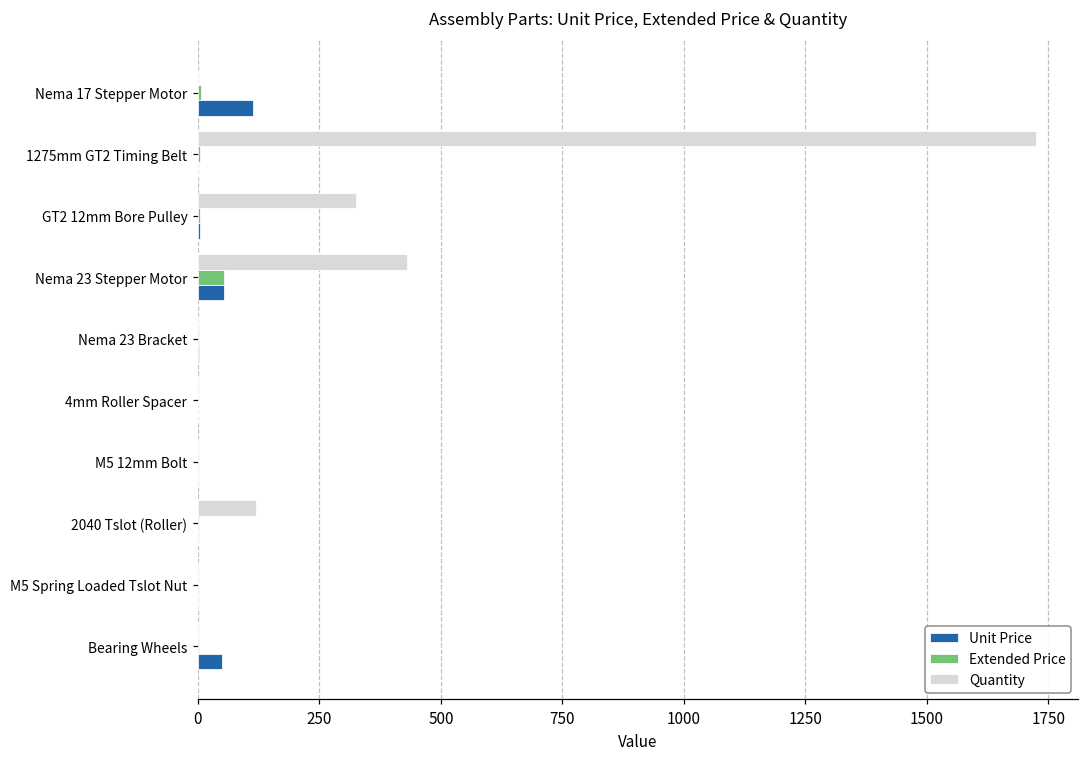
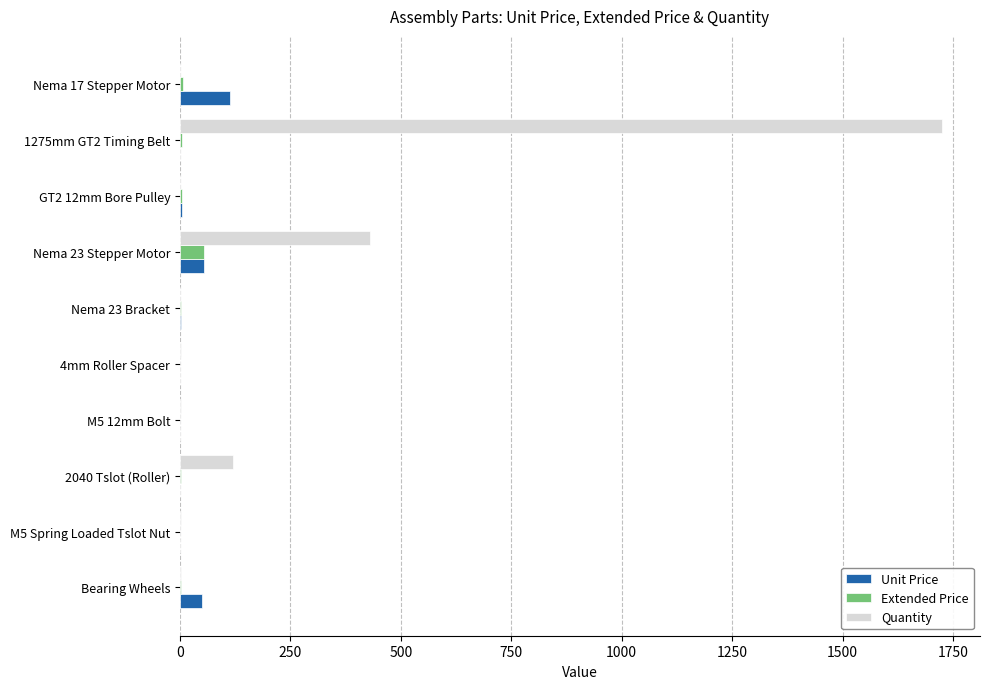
  {
    "Unit Price": {
      "Nema 17 Stepper Motor": 110,
      "Nema 23 Stepper Motor": 50,
      "Bearing Wheels": 50
    },
    "Extended Price": {
      "Nema 17 Stepper Motor": 10,
      "Nema 23 Stepper Motor": 50
    },
    "Quantity": {
      "1275mm GT2 Timing Belt": 1730,
-     "GT2 12mm Bore Pulley": 330,
+     "GT2 12mm Bore Pulley": 0,
      "Nema 23 Stepper Motor": 430,
      "2040 Tslot (Roller)": 120
    }
  }
